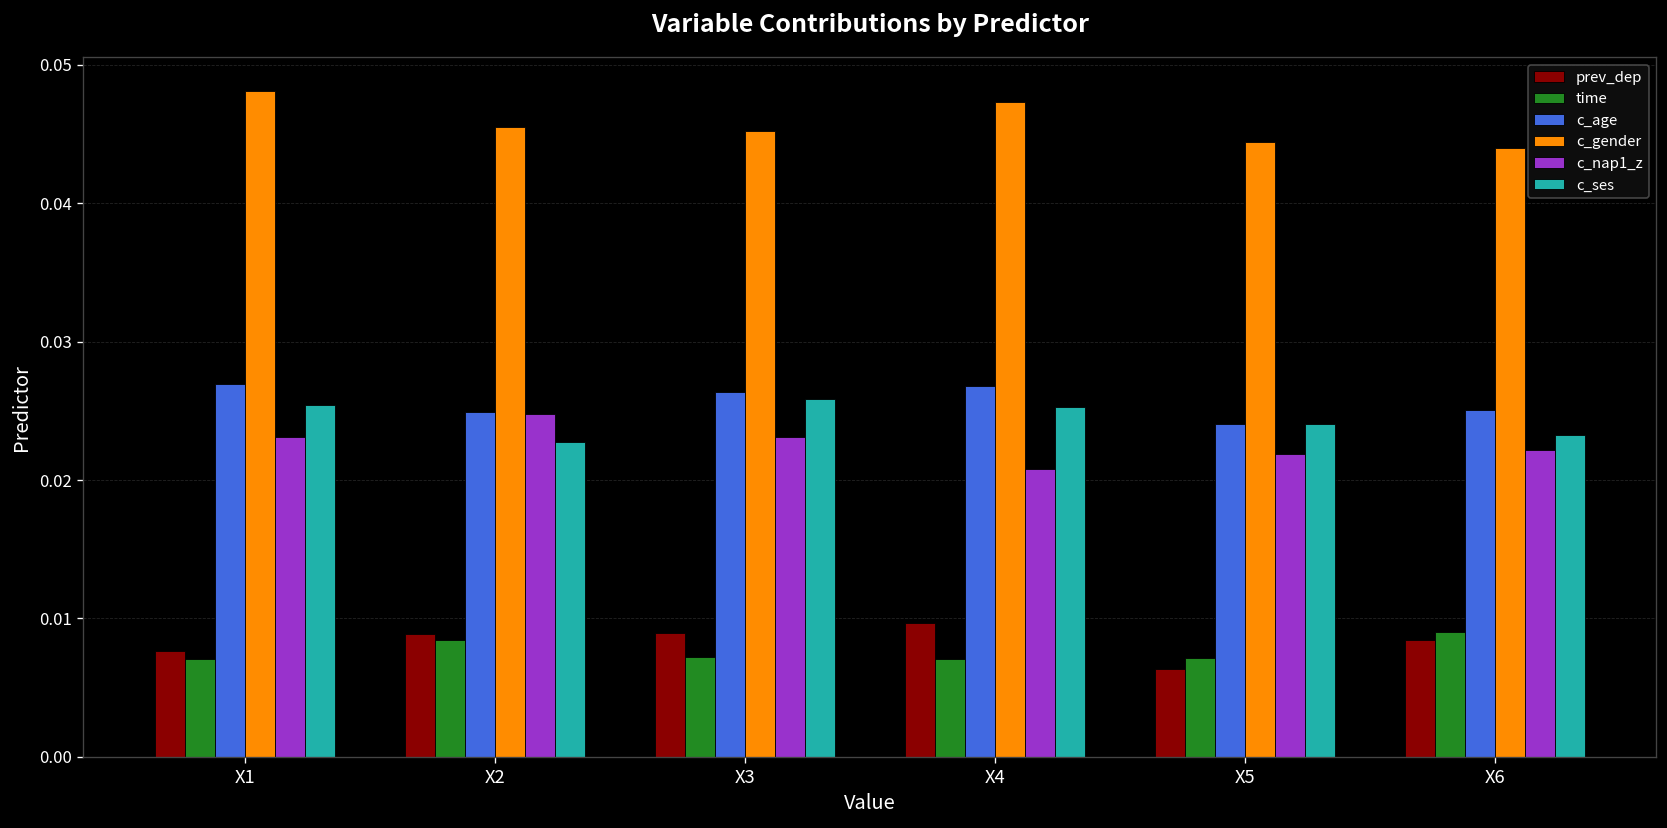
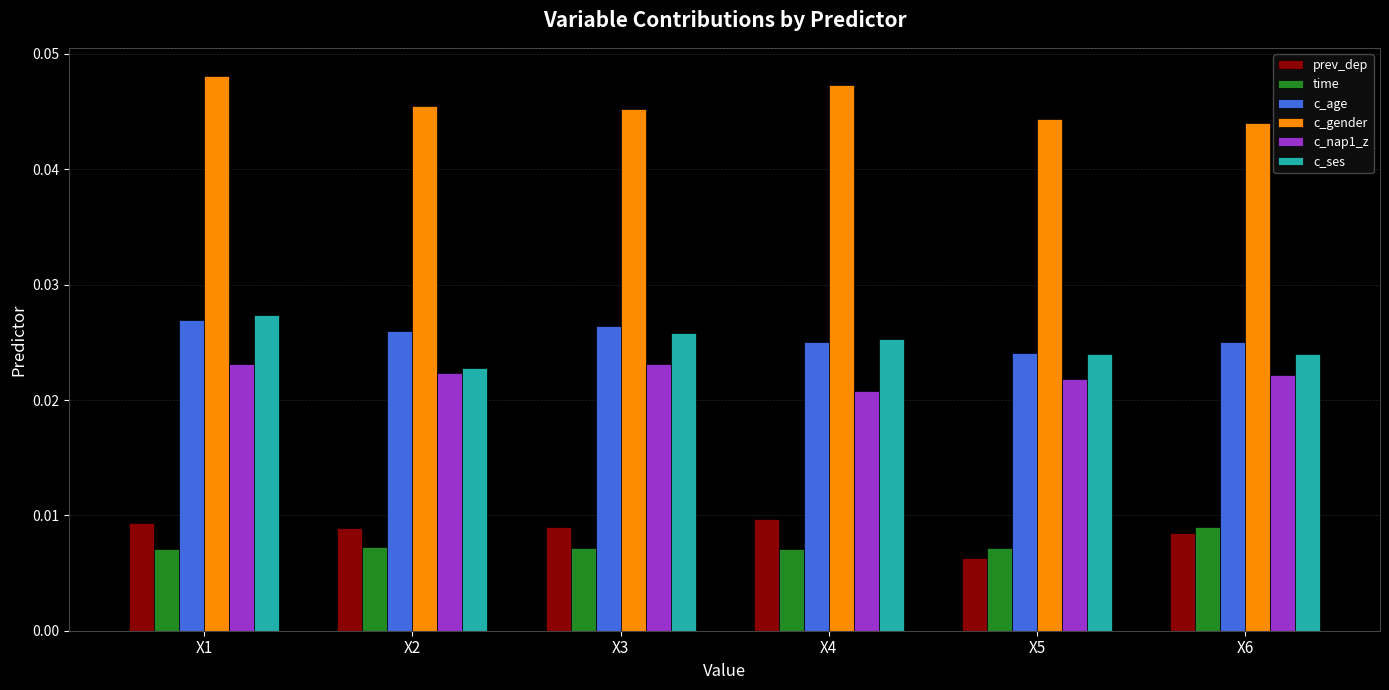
  {
    "prev_dep": {
-     "X1": 0.0076,
+     "X1": 0.0093,
      "X2": 0.0089,
      "X3": 0.0090,
      "X4": 0.0097,
      "X5": 0.0063,
      "X6": 0.0085
    },
    "time": {
      "X1": 0.0071,
-     "X2": 0.0084,
+     "X2": 0.0073,
      "X3": 0.0072,
      "X4": 0.0071,
      "X5": 0.0072,
      "X6": 0.0090
    },
    "c_age": {
      "X1": 0.0270,
-     "X2": 0.0249,
+     "X2": 0.0260,
      "X3": 0.0264,
-     "X4": 0.0268,
+     "X4": 0.0250,
      "X5": 0.0241,
      "X6": 0.0250
    },
    "c_gender": {
      "X1": 0.0481,
      "X2": 0.0455,
      "X3": 0.0452,
      "X4": 0.0473,
      "X5": 0.0444,
      "X6": 0.0440
    },
    "c_nap1_z": {
      "X1": 0.0231,
-     "X2": 0.0247,
+     "X2": 0.0223,
      "X3": 0.0231,
      "X4": 0.0208,
      "X5": 0.0219,
      "X6": 0.0222
    },
    "c_ses": {
-     "X1": 0.0254,
+     "X1": 0.0274,
      "X2": 0.0227,
      "X3": 0.0258,
      "X4": 0.0253,
      "X5": 0.0240,
-     "X6": 0.0233
+     "X6": 0.0240
    }
  }
